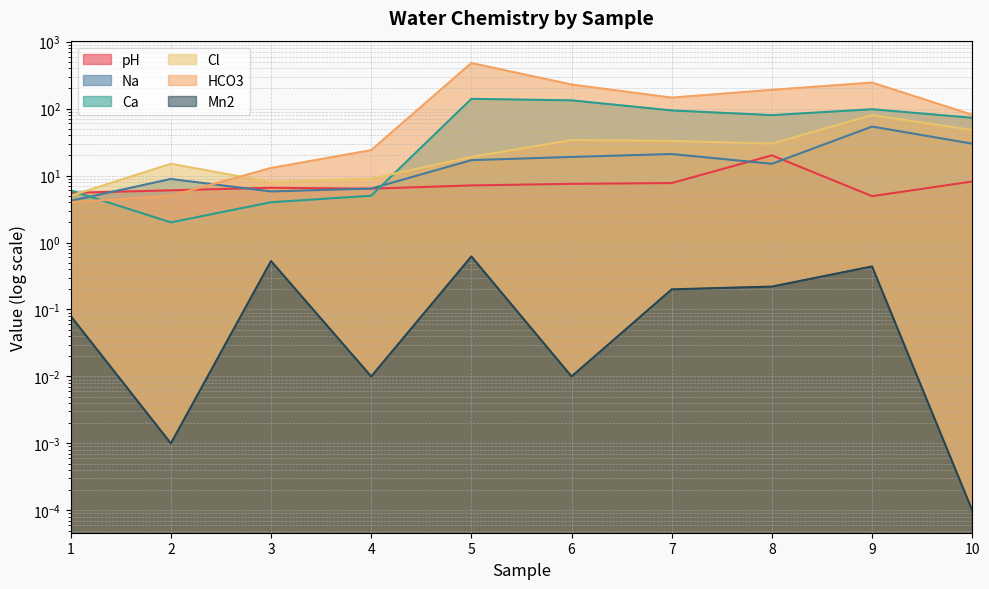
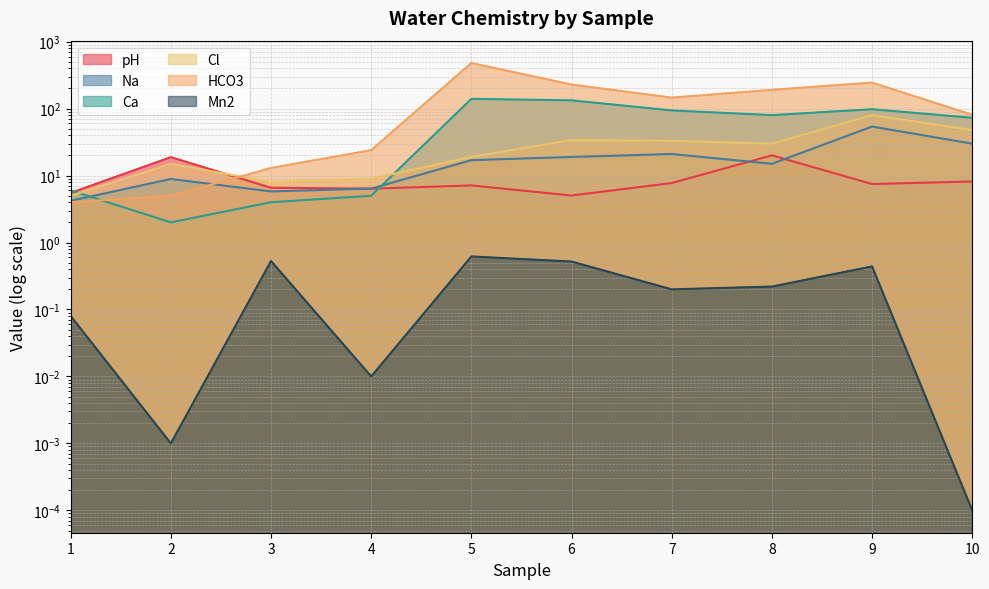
  {
    "pH": {
-     "2": 6,
+     "2": 19,
      "3": 7,
      "5": 7,
-     "6": 8,
+     "6": 5,
      "7": 8,
      "8": 20,
-     "9": 5,
+     "9": 7,
      "10": 8
    },
    "Mn2": {
      "1": 0.08,
      "2": 0.0010,
      "3": 0.5,
      "4": 0.01,
      "5": 0.6,
-     "6": 0.01,
+     "6": 0.5,
      "7": 0.20,
      "8": 0.22,
      "9": 0.4,
      "10": 0.00010
    }
  }
